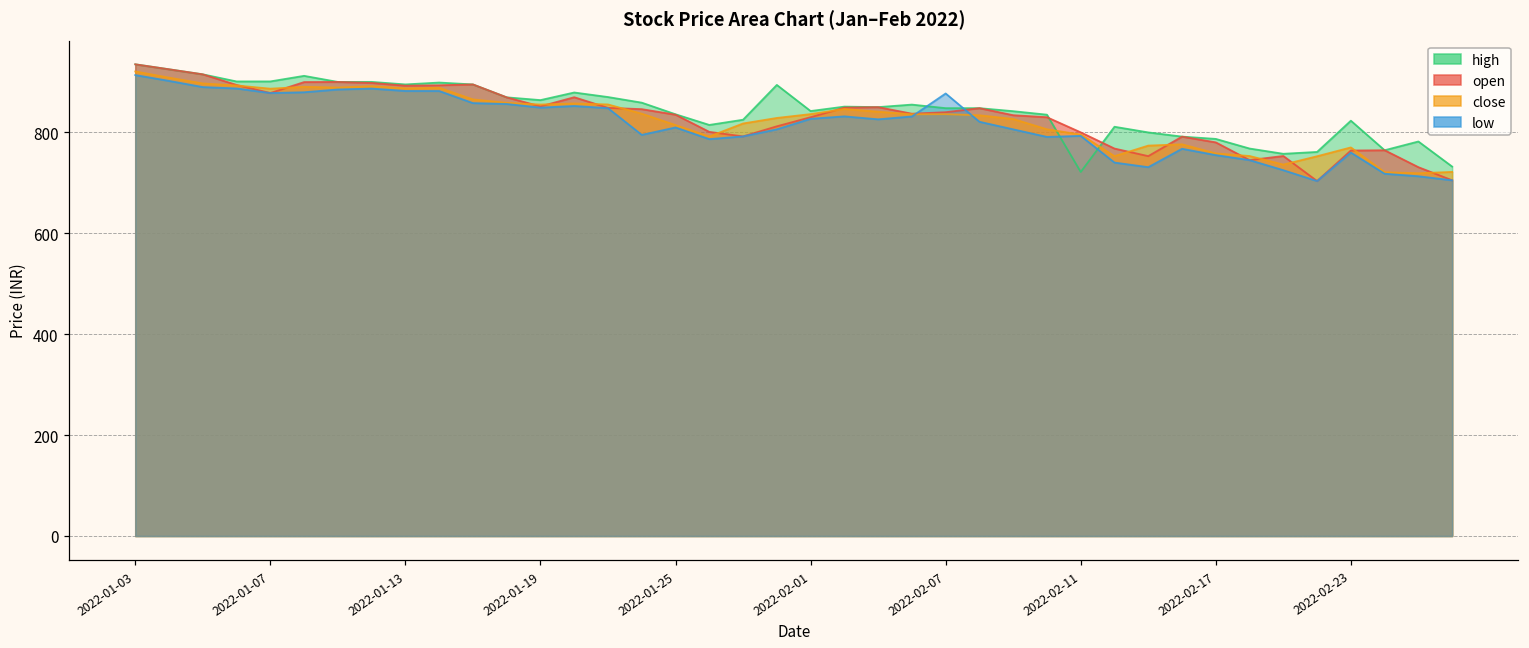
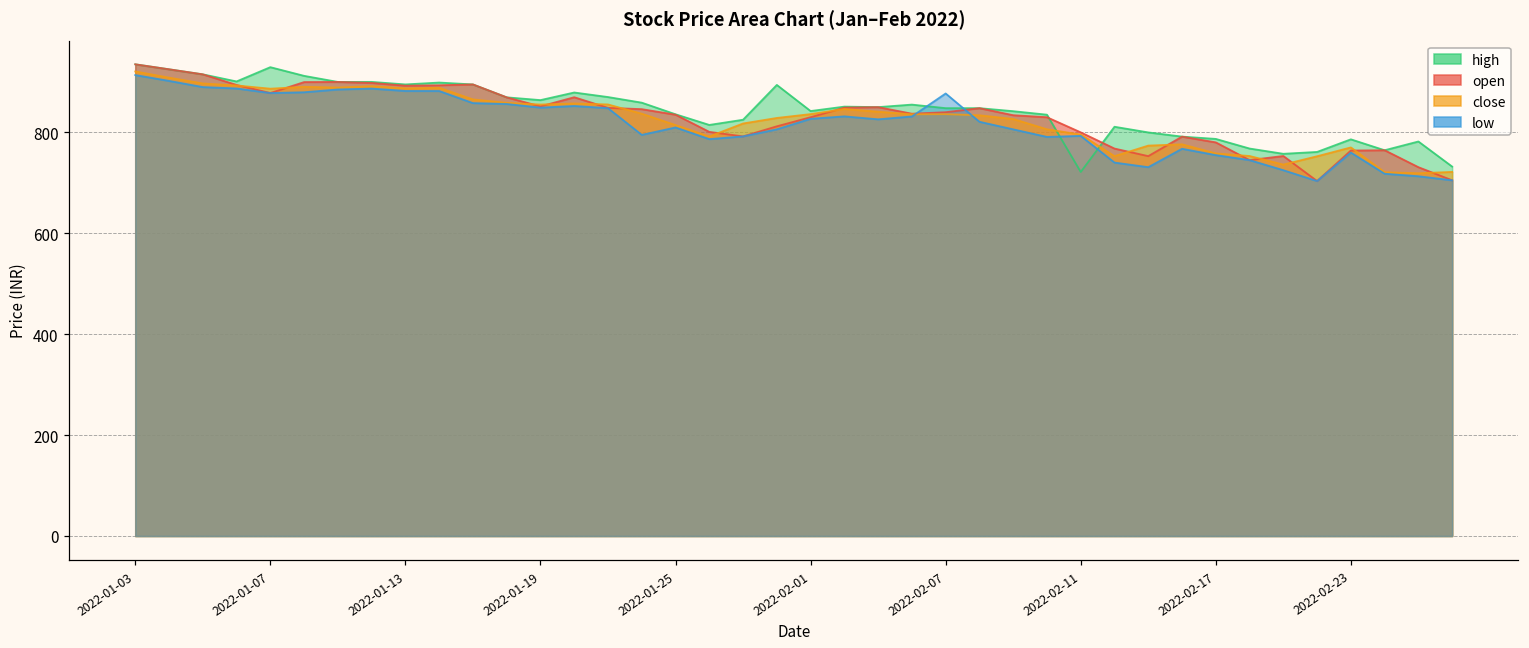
  {
    "high": {
-     "2022-01-07": 900,
+     "2022-01-07": 930,
      "2022-01-19": 860,
      "2022-02-01": 840,
      "2022-02-07": 850,
      "2022-02-11": 720,
      "2022-02-17": 790,
-     "2022-02-23": 820
+     "2022-02-23": 790
    },
    "open": {
      "2022-02-17": 780
    },
    "close": {
      "2022-01-03": 920,
      "2022-01-07": 890,
      "2022-02-01": 840,
      "2022-02-23": 770
    },
    "low": {
      "2022-01-03": 910,
      "2022-02-07": 880
    }
  }
